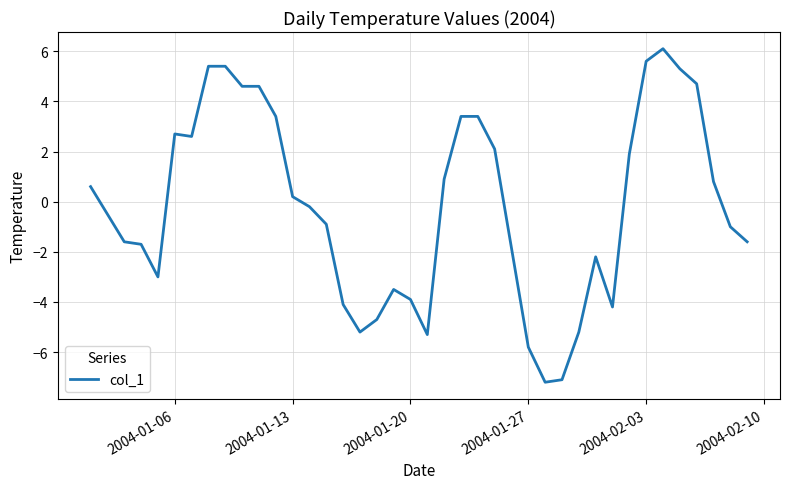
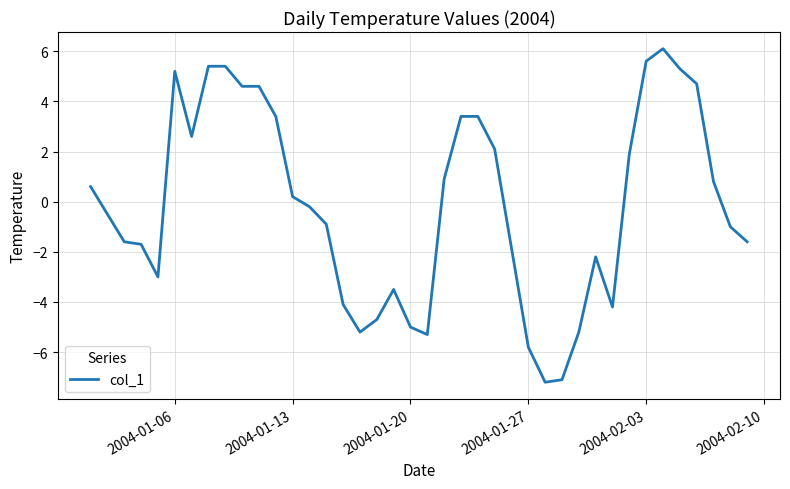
  {
-   "2004-01-06": 2.7,
+   "2004-01-06": 5.2,
    "2004-01-13": 0.2,
-   "2004-01-20": -3.9,
+   "2004-01-20": -5.0,
    "2004-01-27": -5.8,
    "2004-02-03": 5.6
  }
